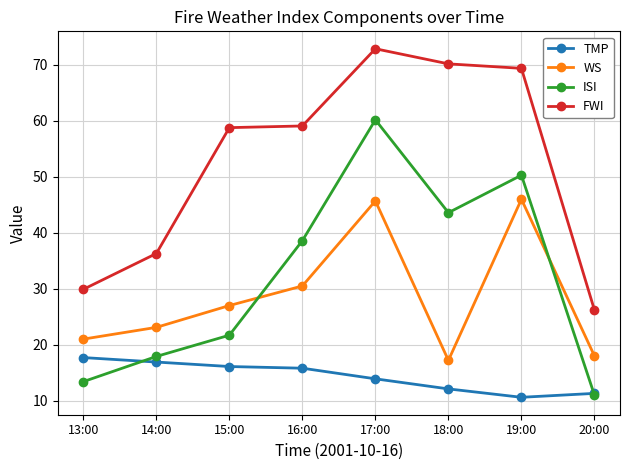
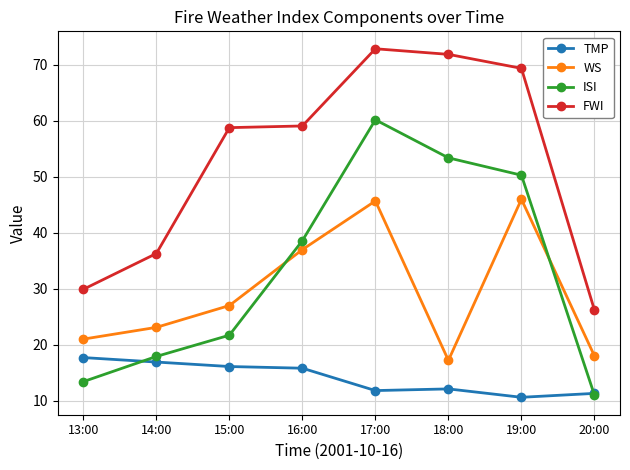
  {
    "TMP": {
      "13:00": 18,
      "14:00": 17,
      "15:00": 16,
      "16:00": 16,
-     "17:00": 14,
+     "17:00": 12,
      "18:00": 12,
      "19:00": 11
    },
    "WS": {
      "13:00": 21,
      "14:00": 23,
      "15:00": 27,
-     "16:00": 31,
+     "16:00": 37,
      "17:00": 46,
      "18:00": 17,
      "19:00": 46,
      "20:00": 18
    },
    "ISI": {
      "13:00": 13,
      "14:00": 18,
      "15:00": 22,
      "16:00": 39,
      "17:00": 60,
-     "18:00": 44,
+     "18:00": 53,
      "19:00": 50
    },
    "FWI": {
      "13:00": 30,
      "14:00": 36,
      "15:00": 59,
      "16:00": 59,
      "17:00": 73,
-     "18:00": 70,
+     "18:00": 72,
      "19:00": 69,
      "20:00": 26
    }
  }
